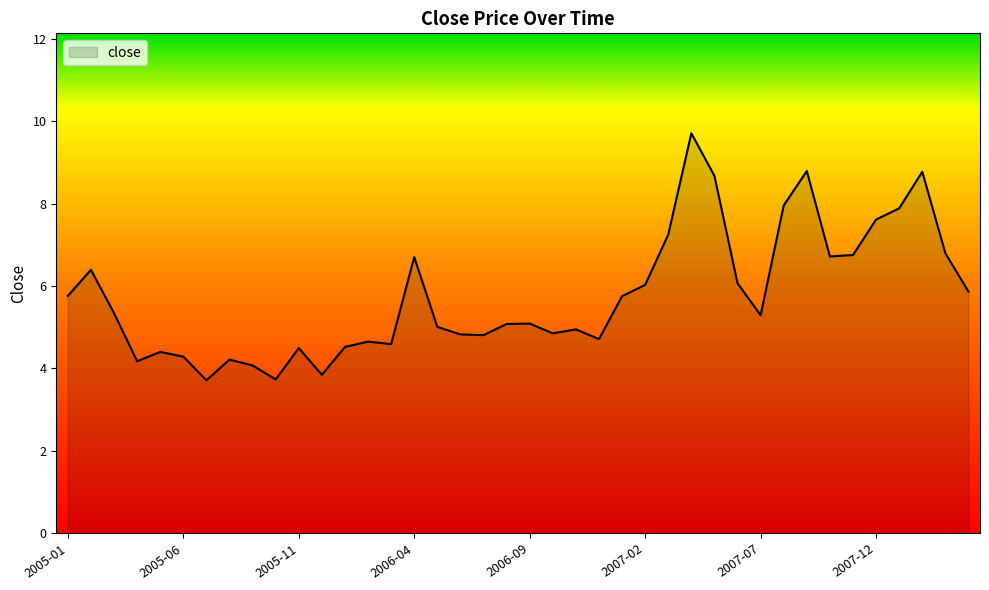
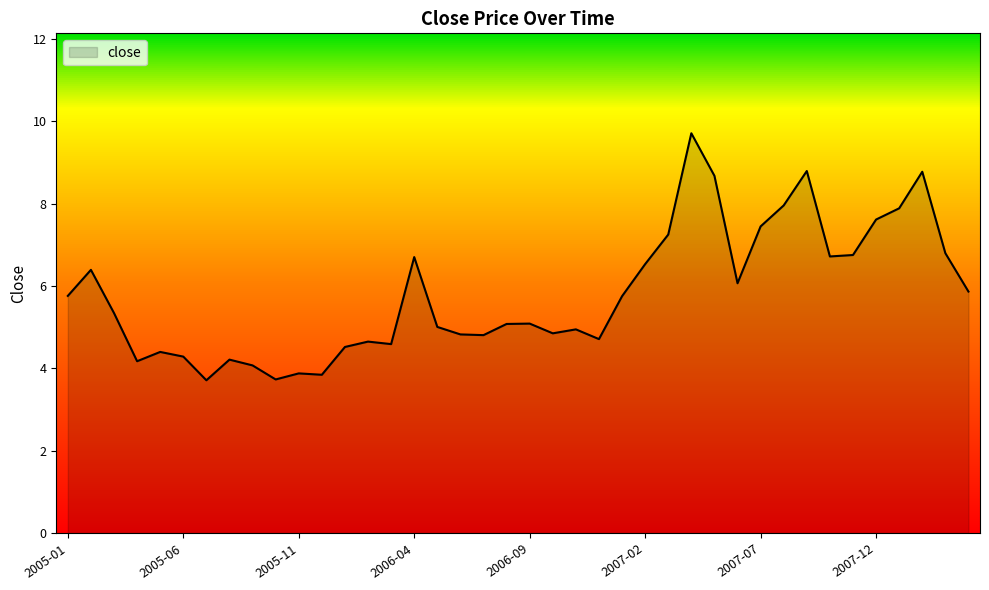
  {
    "2005-01": 5.8,
    "2005-06": 4.3,
-   "2005-11": 4.5,
+   "2005-11": 3.9,
    "2006-04": 6.7,
    "2006-09": 5.1,
-   "2007-02": 6.0,
-   "2007-07": 5.3,
+   "2007-02": 6.5,
+   "2007-07": 7.4,
    "2007-12": 7.6
  }
